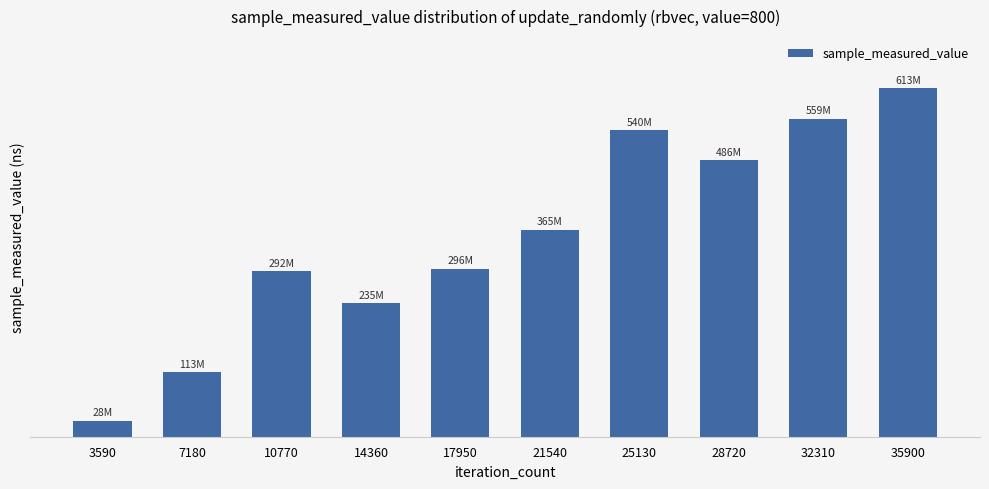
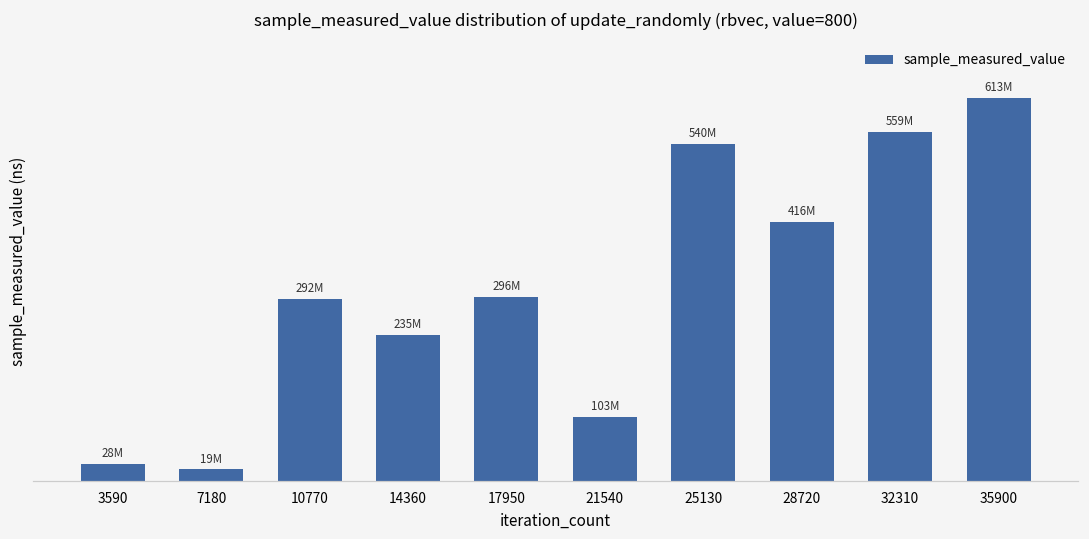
  {
    "3590": "28M",
-   "7180": "113M",
+   "7180": "19M",
    "10770": "292M",
    "14360": "235M",
    "17950": "296M",
-   "21540": "365M",
+   "21540": "103M",
    "25130": "540M",
-   "28720": "486M",
+   "28720": "416M",
    "32310": "559M",
    "35900": "613M"
  }
